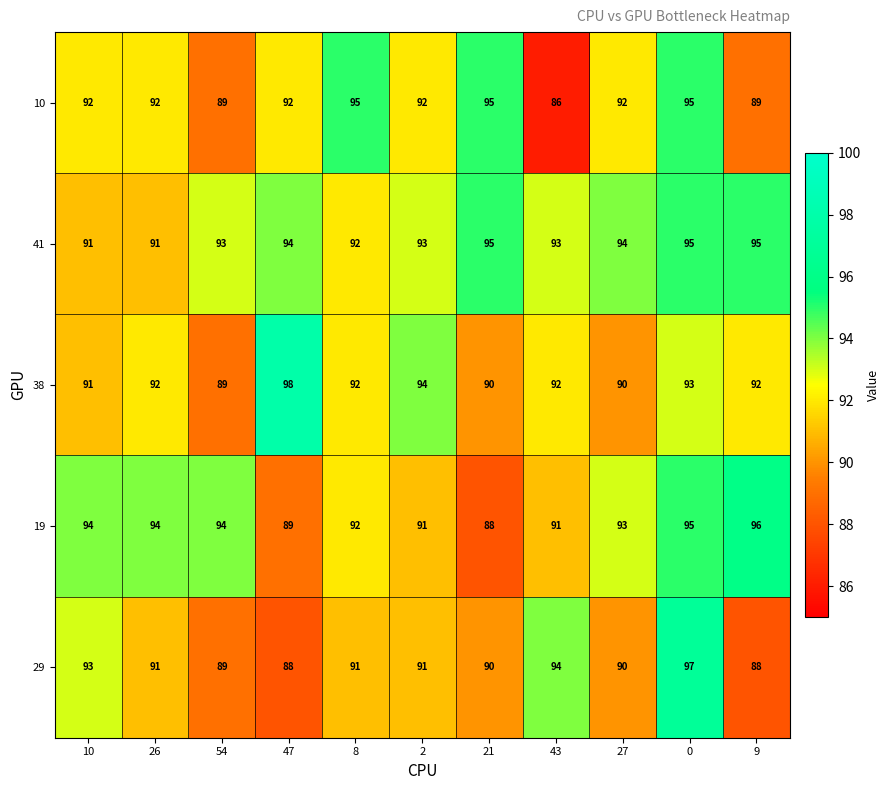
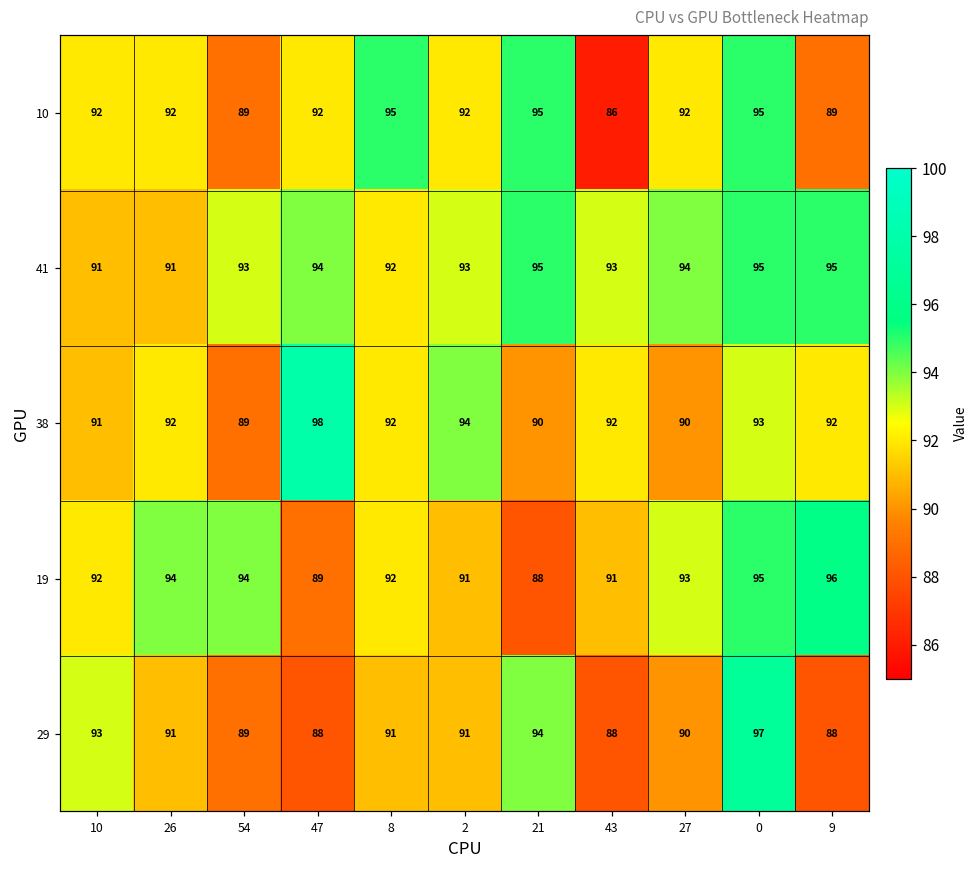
  {
    "10": {
      "10": 92,
      "26": 92,
      "54": 89,
      "47": 92,
      "8": 95,
      "2": 92,
      "21": 95,
      "43": 86,
      "27": 92,
      "0": 95,
      "9": 89
    },
    "41": {
      "10": 91,
      "26": 91,
      "54": 93,
      "47": 94,
      "8": 92,
      "2": 93,
      "21": 95,
      "43": 93,
      "27": 94,
      "0": 95,
      "9": 95
    },
    "38": {
      "10": 91,
      "26": 92,
      "54": 89,
      "47": 98,
      "8": 92,
      "2": 94,
      "21": 90,
      "43": 92,
      "27": 90,
      "0": 93,
      "9": 92
    },
    "19": {
-     "10": 94,
+     "10": 92,
      "26": 94,
      "54": 94,
      "47": 89,
      "8": 92,
      "2": 91,
      "21": 88,
      "43": 91,
      "27": 93,
      "0": 95,
      "9": 96
    },
    "29": {
      "10": 93,
      "26": 91,
      "54": 89,
      "47": 88,
      "8": 91,
      "2": 91,
-     "21": 90,
-     "43": 94,
+     "21": 94,
+     "43": 88,
      "27": 90,
      "0": 97,
      "9": 88
    }
  }
